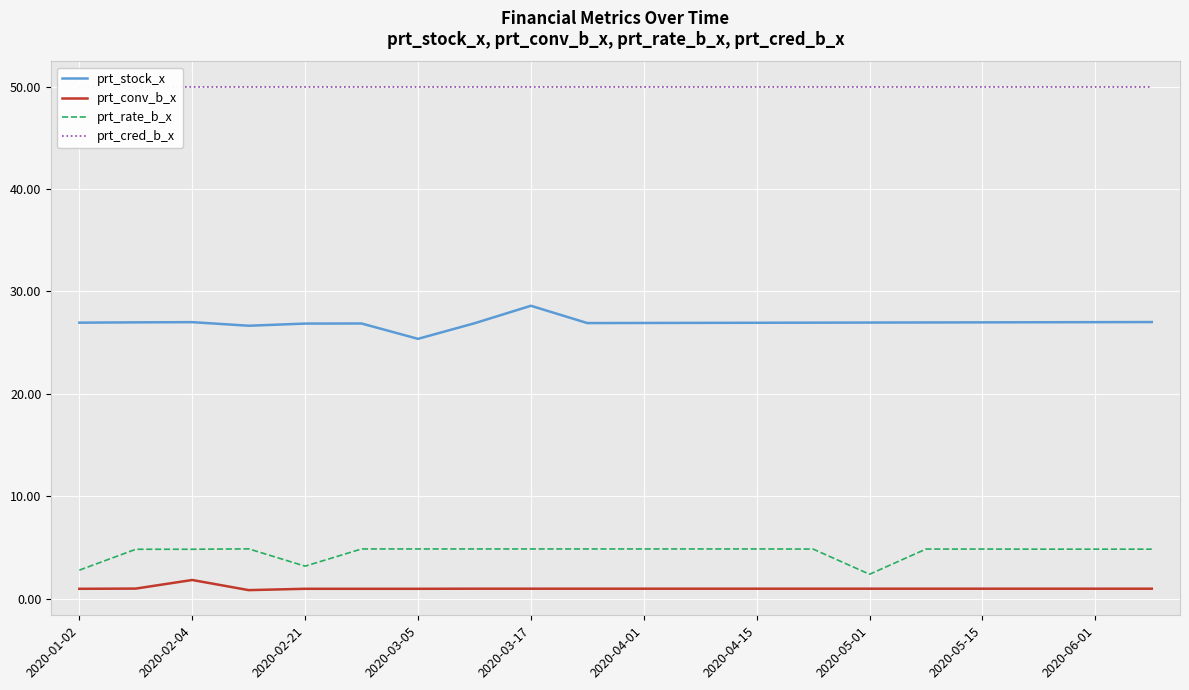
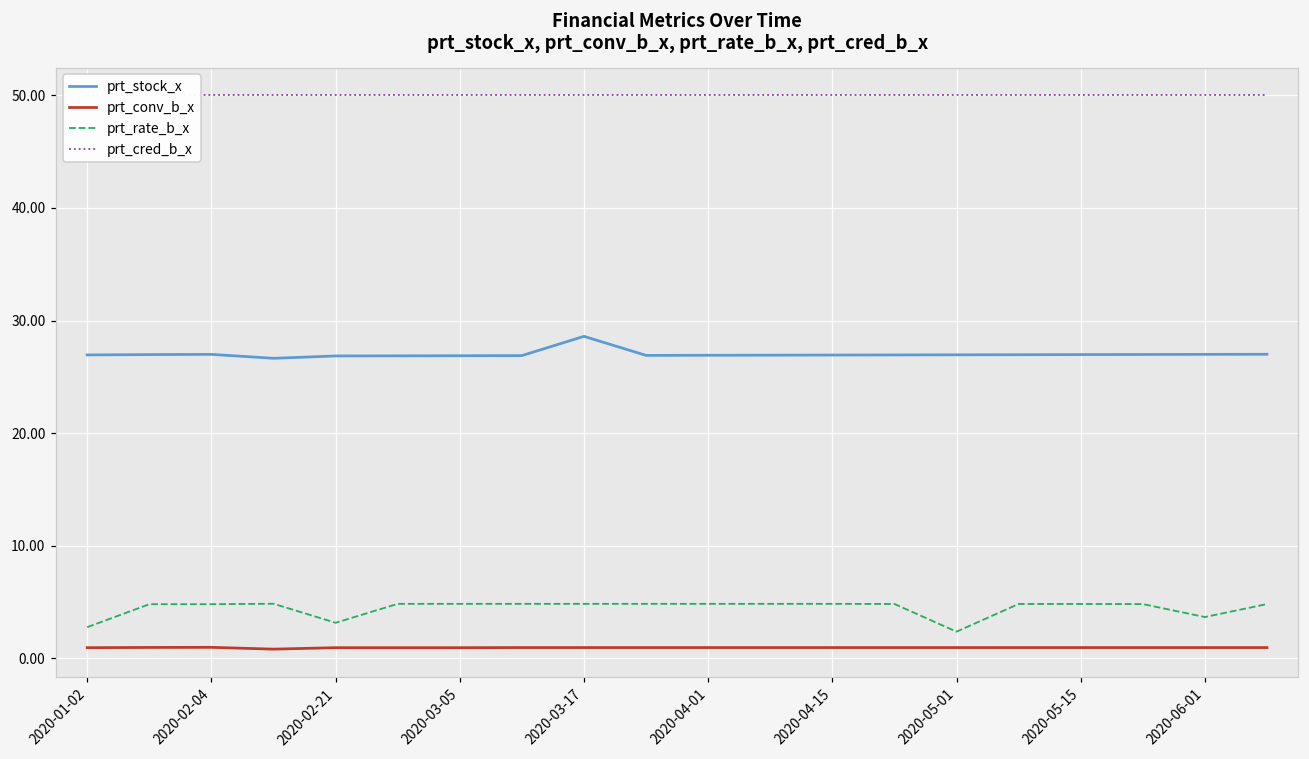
  {
    "prt_stock_x": {
      "2020-01-02": 27.0,
      "2020-02-04": 27.0,
      "2020-02-21": 26.9,
-     "2020-03-05": 25.4,
+     "2020-03-05": 26.9,
      "2020-03-17": 28.6,
      "2020-04-01": 26.9,
      "2020-04-15": 26.9,
      "2020-05-01": 27.0,
      "2020-05-15": 27.0,
      "2020-06-01": 27.0
    },
    "prt_conv_b_x": {
      "2020-01-02": 1.0,
-     "2020-02-04": 1.8,
+     "2020-02-04": 1.0,
      "2020-02-21": 1.0,
      "2020-03-05": 1.0,
      "2020-03-17": 1.0,
      "2020-04-01": 1.0,
      "2020-04-15": 1.0,
      "2020-05-01": 1.0,
      "2020-05-15": 1.0,
      "2020-06-01": 1.0
    },
    "prt_rate_b_x": {
      "2020-01-02": 2.8,
      "2020-02-04": 4.8,
      "2020-02-21": 3.2,
      "2020-03-05": 4.9,
      "2020-03-17": 4.9,
      "2020-04-01": 4.9,
      "2020-04-15": 4.9,
      "2020-05-01": 2.4,
      "2020-05-15": 4.8,
-     "2020-06-01": 4.8
+     "2020-06-01": 3.7
    },
    "prt_cred_b_x": {
      "2020-02-04": 50.0,
      "2020-02-21": 50.0,
      "2020-03-05": 50.0,
      "2020-03-17": 50.0,
      "2020-04-01": 50.0,
      "2020-04-15": 50.0,
      "2020-05-01": 50.0,
      "2020-05-15": 50.0,
      "2020-06-01": 50.0
    }
  }
